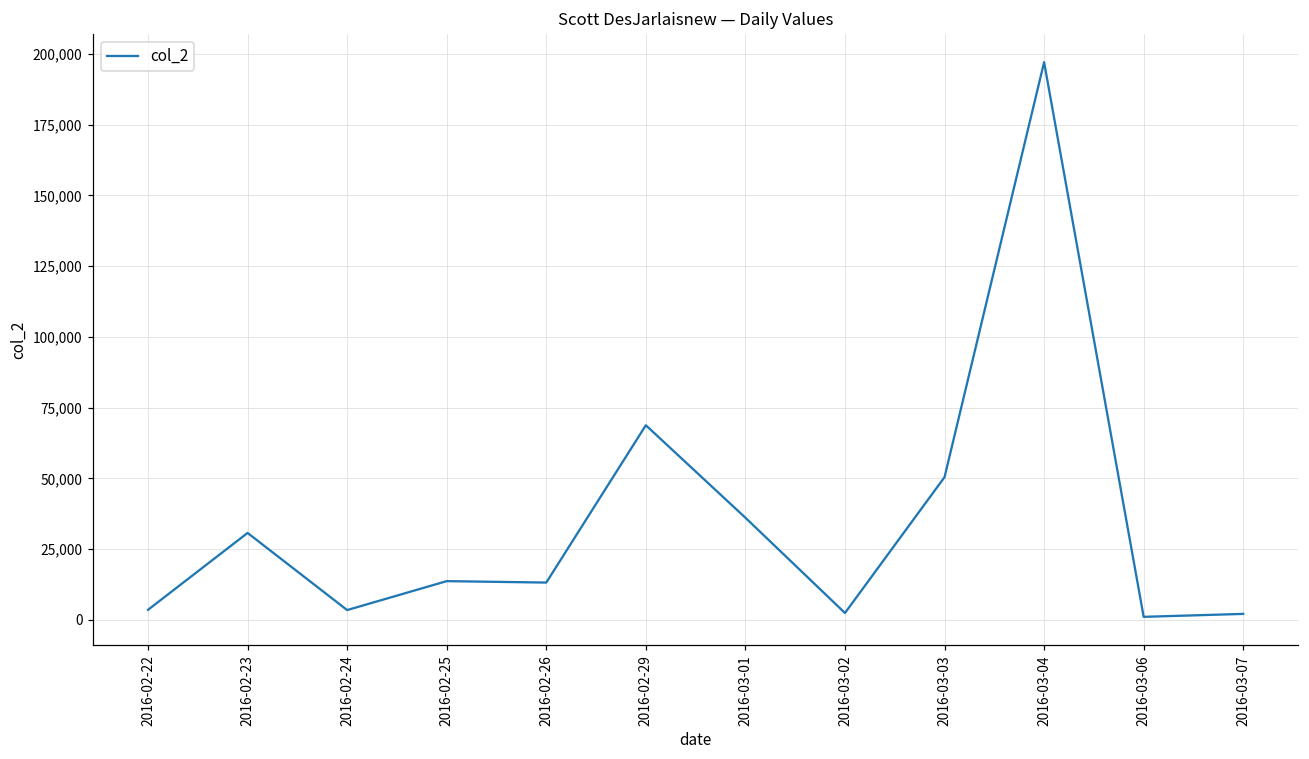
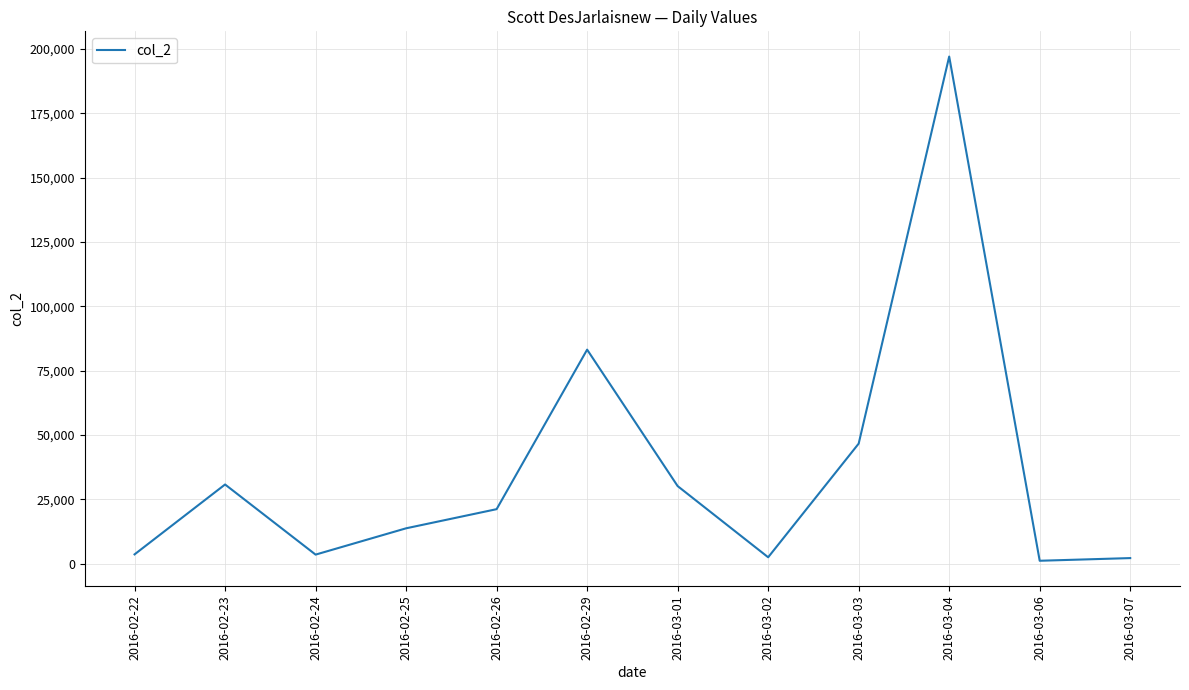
  {
    "2016-02-22": "4,000",
    "2016-02-23": "31,000",
    "2016-02-24": "3,000",
    "2016-02-25": "14,000",
-   "2016-02-26": "13,000",
-   "2016-02-29": "69,000",
-   "2016-03-01": "36,000",
+   "2016-02-26": "21,000",
+   "2016-02-29": "83,000",
+   "2016-03-01": "30,000",
    "2016-03-02": "2,000",
-   "2016-03-03": "50,000",
+   "2016-03-03": "47,000",
    "2016-03-04": "197,000",
    "2016-03-06": "1,000",
    "2016-03-07": "2,000"
  }
